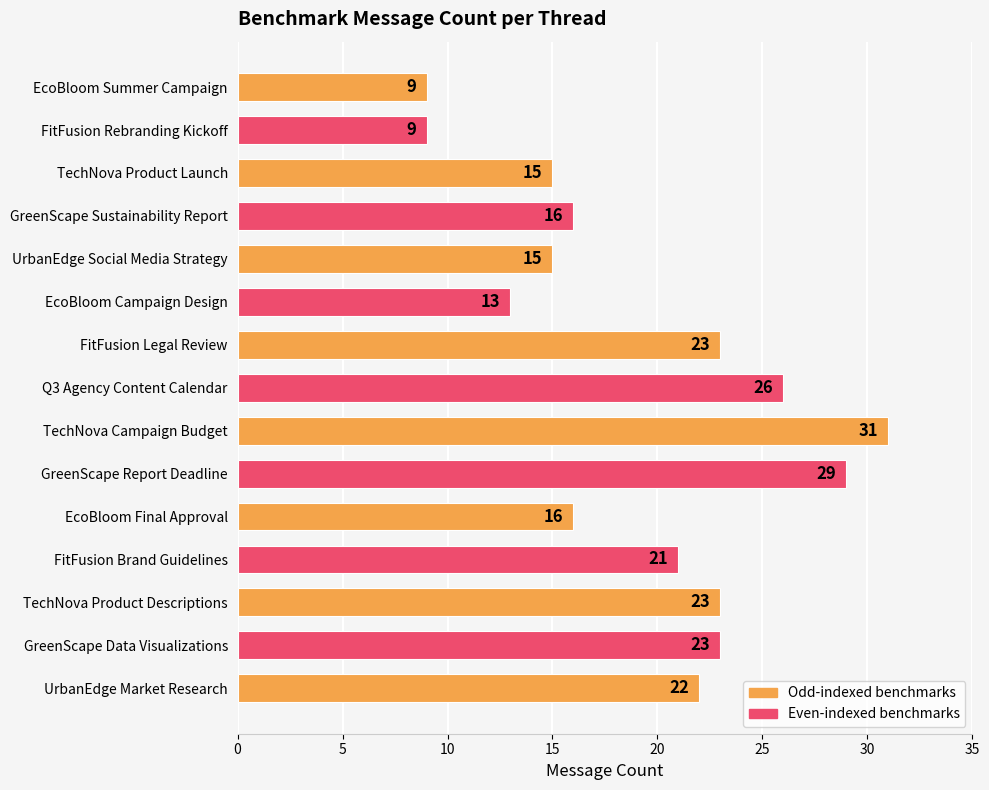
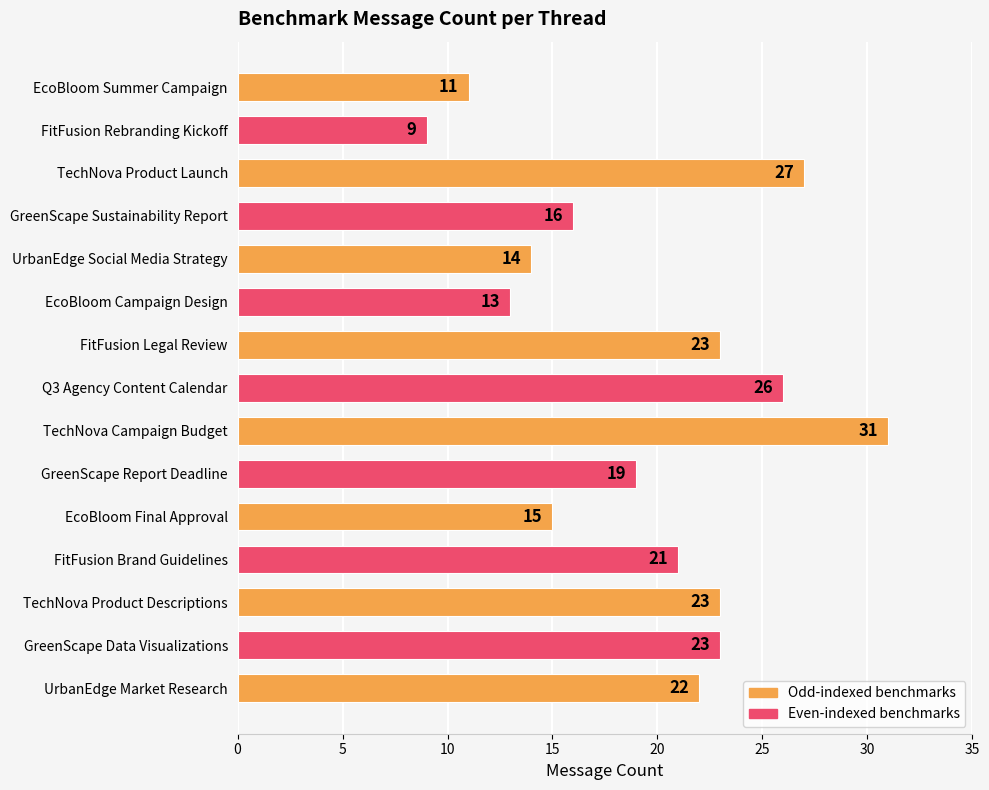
  {
-   "EcoBloom Summer Campaign": 9,
+   "EcoBloom Summer Campaign": 11,
    "FitFusion Rebranding Kickoff": 9,
-   "TechNova Product Launch": 15,
+   "TechNova Product Launch": 27,
    "GreenScape Sustainability Report": 16,
-   "UrbanEdge Social Media Strategy": 15,
+   "UrbanEdge Social Media Strategy": 14,
    "EcoBloom Campaign Design": 13,
    "FitFusion Legal Review": 23,
    "Q3 Agency Content Calendar": 26,
    "TechNova Campaign Budget": 31,
-   "GreenScape Report Deadline": 29,
-   "EcoBloom Final Approval": 16,
+   "GreenScape Report Deadline": 19,
+   "EcoBloom Final Approval": 15,
    "FitFusion Brand Guidelines": 21,
    "TechNova Product Descriptions": 23,
    "GreenScape Data Visualizations": 23,
    "UrbanEdge Market Research": 22
  }
